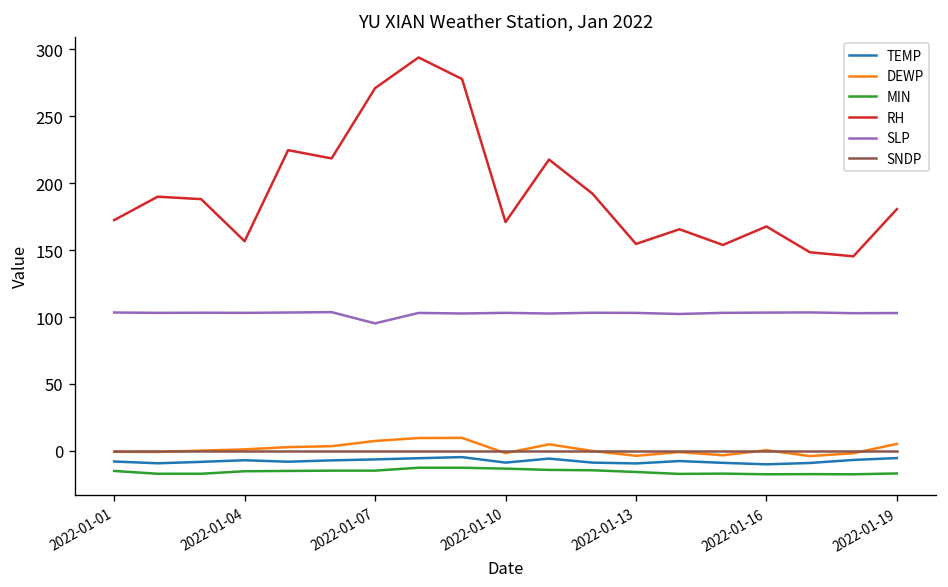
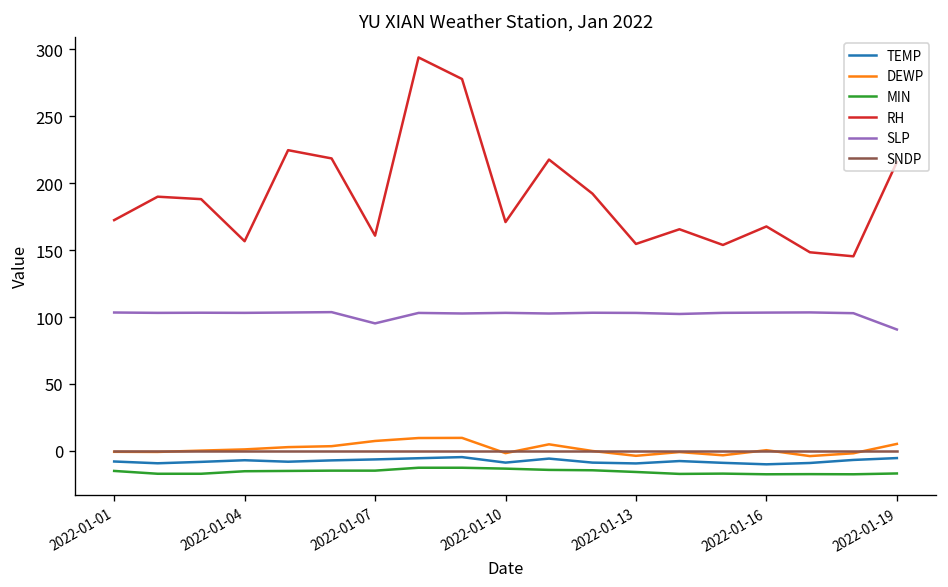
  {
    "TEMP": {
      "2022-01-01": -8,
      "2022-01-04": -7,
      "2022-01-07": -6,
      "2022-01-10": -9,
      "2022-01-13": -9,
      "2022-01-16": -10,
      "2022-01-19": -5
    },
    "DEWP": {
      "2022-01-07": 7,
      "2022-01-13": -4,
      "2022-01-19": 5
    },
    "MIN": {
      "2022-01-01": -15,
      "2022-01-04": -15,
      "2022-01-07": -15,
      "2022-01-10": -13,
      "2022-01-13": -16,
      "2022-01-16": -18,
      "2022-01-19": -17
    },
    "RH": {
      "2022-01-01": 172,
      "2022-01-04": 157,
-     "2022-01-07": 271,
+     "2022-01-07": 161,
      "2022-01-10": 171,
      "2022-01-13": 155,
      "2022-01-16": 168,
-     "2022-01-19": 181
+     "2022-01-19": 216
    },
    "SLP": {
      "2022-01-01": 103,
      "2022-01-04": 103,
      "2022-01-07": 95,
      "2022-01-10": 103,
      "2022-01-13": 103,
      "2022-01-16": 103,
-     "2022-01-19": 103
+     "2022-01-19": 91
    },
    "SNDP": {
      "2022-01-07": 0,
      "2022-01-13": 0,
      "2022-01-19": 0
    }
  }
